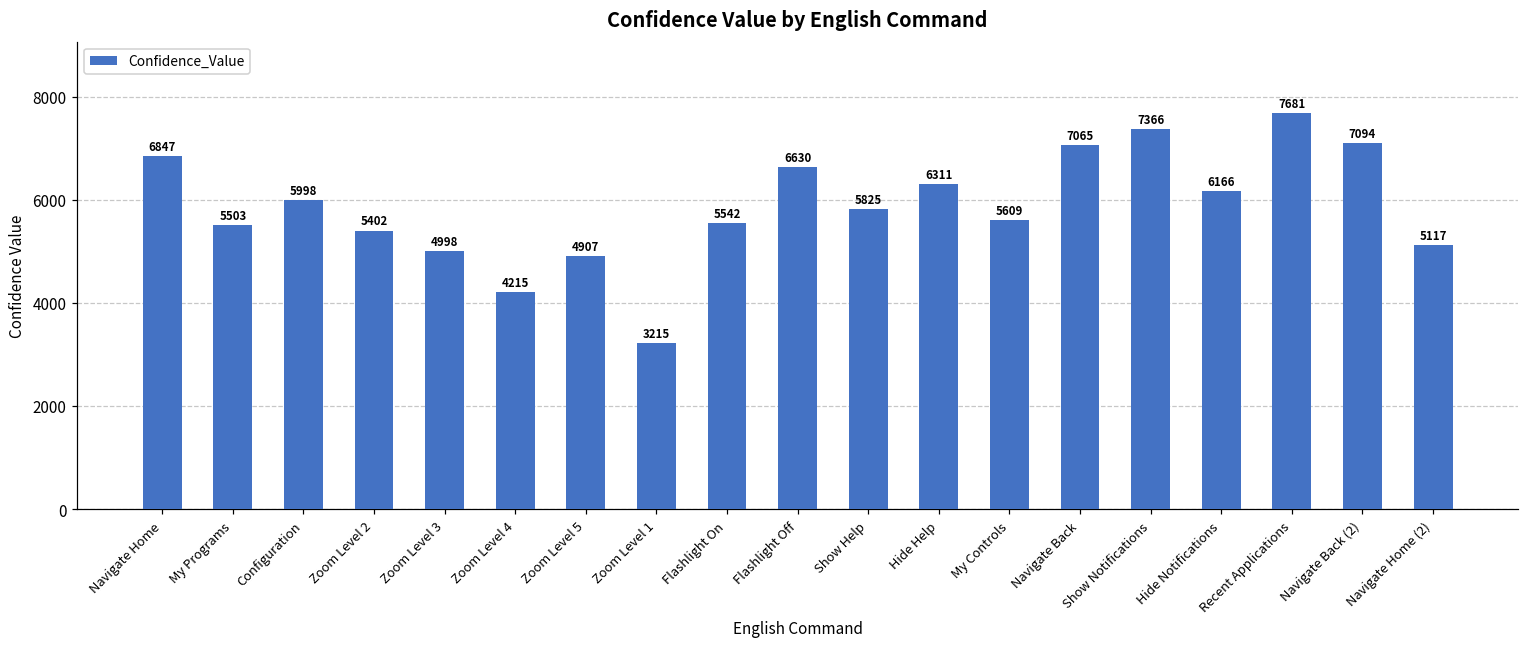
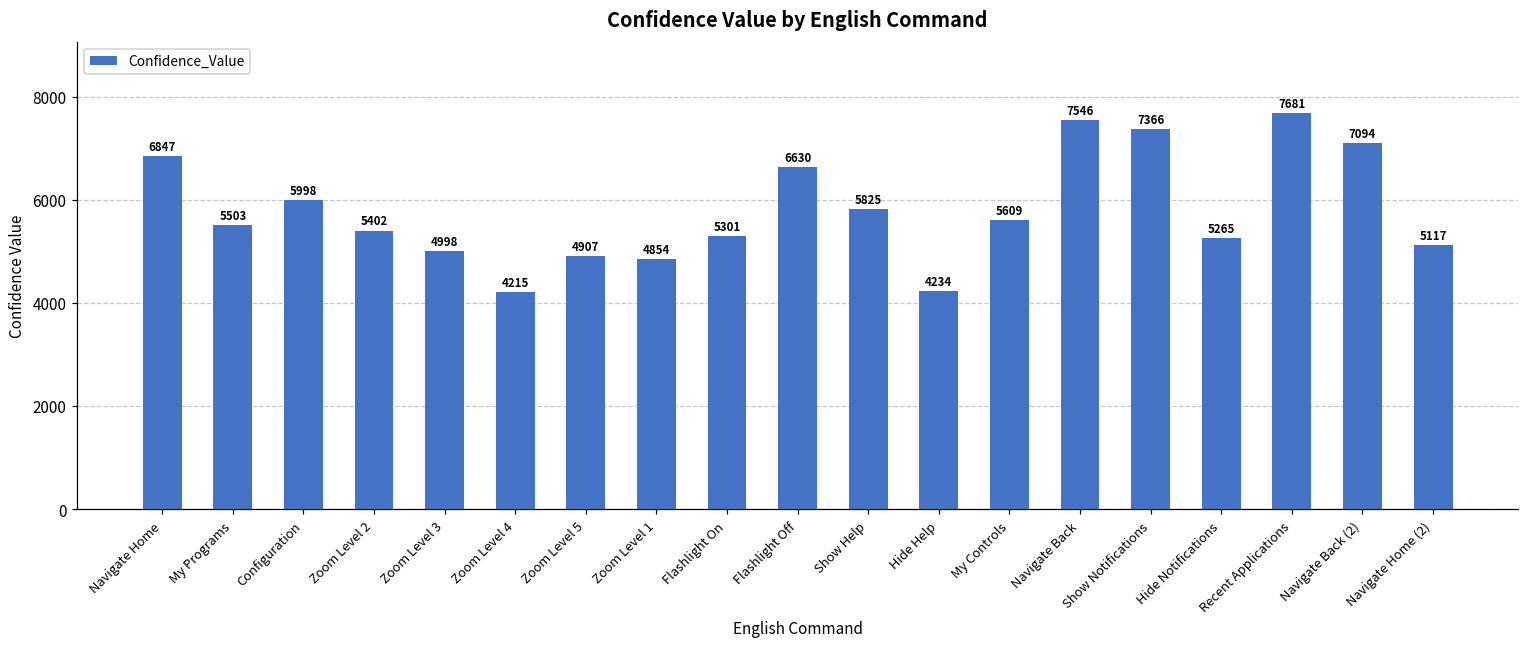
  {
    "Navigate Home": 6847,
    "My Programs": 5503,
    "Configuration": 5998,
    "Zoom Level 2": 5402,
    "Zoom Level 3": 4998,
    "Zoom Level 4": 4215,
    "Zoom Level 5": 4907,
-   "Zoom Level 1": 3215,
-   "Flashlight On": 5542,
+   "Zoom Level 1": 4854,
+   "Flashlight On": 5301,
    "Flashlight Off": 6630,
    "Show Help": 5825,
-   "Hide Help": 6311,
+   "Hide Help": 4234,
    "My Controls": 5609,
-   "Navigate Back": 7065,
+   "Navigate Back": 7546,
    "Show Notifications": 7366,
-   "Hide Notifications": 6166,
+   "Hide Notifications": 5265,
    "Recent Applications": 7681,
    "Navigate Back (2)": 7094,
    "Navigate Home (2)": 5117
  }
